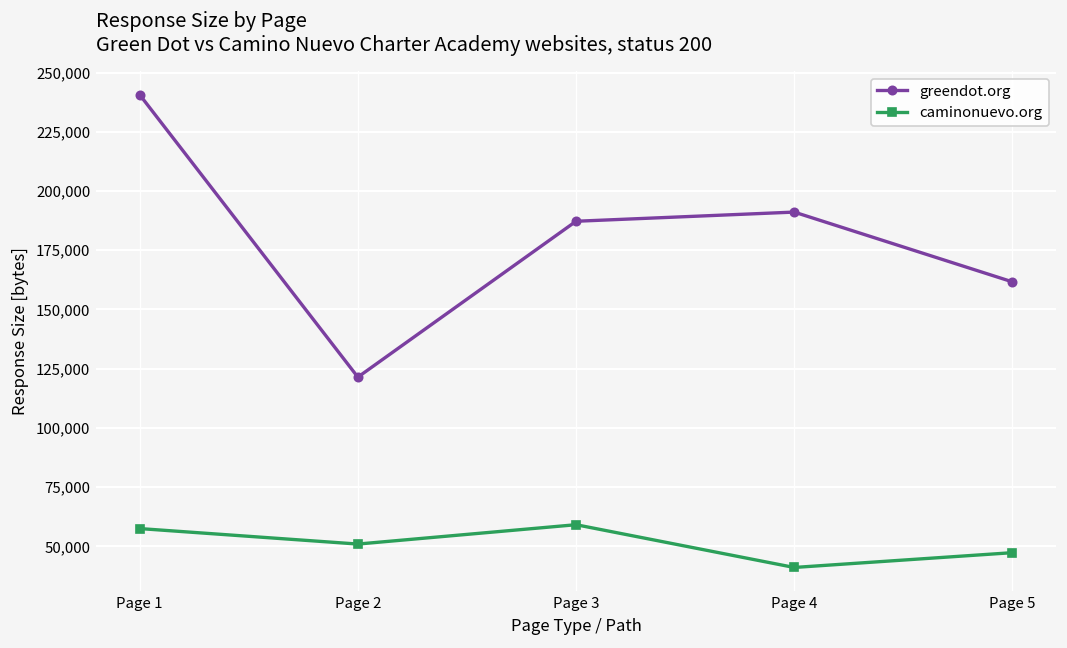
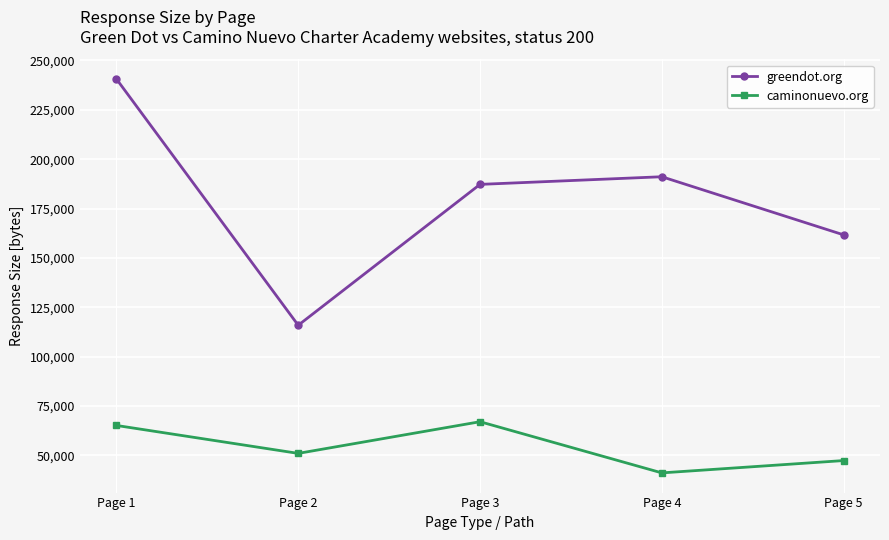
  {
    "greendot.org": {
      "Page 1": "241,000",
-     "Page 2": "121,000",
+     "Page 2": "116,000",
      "Page 3": "187,000",
      "Page 4": "191,000",
      "Page 5": "162,000"
    },
    "caminonuevo.org": {
-     "Page 1": "58,000",
+     "Page 1": "65,000",
      "Page 2": "51,000",
-     "Page 3": "59,000",
+     "Page 3": "67,000",
      "Page 4": "41,000",
      "Page 5": "47,000"
    }
  }
